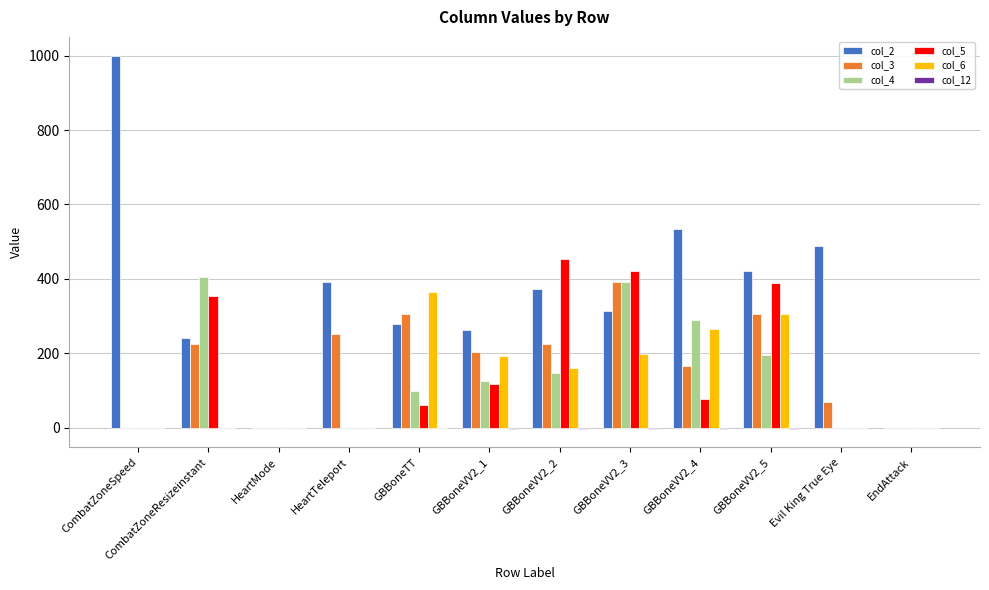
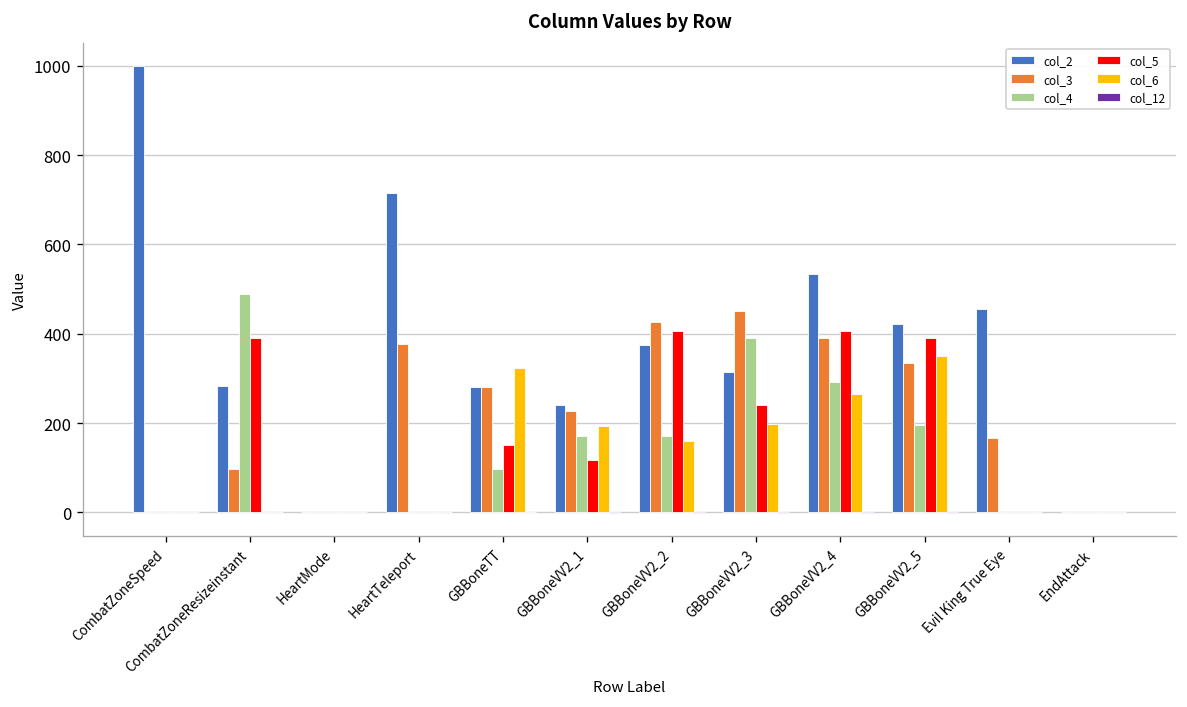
  {
    "col_2": {
      "CombatZoneSpeed": 1000,
-     "CombatZoneResizeinstant": 240,
+     "CombatZoneResizeinstant": 280,
      "HeartMode": 0,
-     "HeartTeleport": 390,
+     "HeartTeleport": 720,
      "GBBoneTT": 280,
-     "GBBoneVV2_1": 260,
+     "GBBoneVV2_1": 240,
      "GBBoneVV2_2": 370,
      "GBBoneVV2_3": 310,
      "GBBoneVV2_4": 530,
      "GBBoneVV2_5": 420,
-     "Evil King True Eye": 490,
+     "Evil King True Eye": 460,
      "EndAttack": 0
    },
    "col_3": {
      "CombatZoneSpeed": 0,
-     "CombatZoneResizeinstant": 230,
+     "CombatZoneResizeinstant": 100,
      "HeartMode": 0,
-     "HeartTeleport": 250,
-     "GBBoneTT": 310,
-     "GBBoneVV2_1": 200,
-     "GBBoneVV2_2": 230,
-     "GBBoneVV2_3": 390,
-     "GBBoneVV2_4": 170,
-     "GBBoneVV2_5": 310,
-     "Evil King True Eye": 70,
+     "HeartTeleport": 380,
+     "GBBoneTT": 280,
+     "GBBoneVV2_1": 230,
+     "GBBoneVV2_2": 430,
+     "GBBoneVV2_3": 450,
+     "GBBoneVV2_4": 390,
+     "GBBoneVV2_5": 340,
+     "Evil King True Eye": 170,
      "EndAttack": 0
    },
    "col_4": {
      "CombatZoneSpeed": 0,
-     "CombatZoneResizeinstant": 410,
+     "CombatZoneResizeinstant": 490,
      "HeartMode": 0,
      "HeartTeleport": 0,
      "GBBoneTT": 100,
-     "GBBoneVV2_1": 130,
-     "GBBoneVV2_2": 150,
+     "GBBoneVV2_1": 170,
+     "GBBoneVV2_2": 170,
      "GBBoneVV2_3": 390,
      "GBBoneVV2_4": 290,
      "GBBoneVV2_5": 200,
      "Evil King True Eye": 0,
      "EndAttack": 0
    },
    "col_5": {
      "CombatZoneSpeed": 0,
-     "CombatZoneResizeinstant": 360,
+     "CombatZoneResizeinstant": 390,
      "HeartMode": 0,
      "HeartTeleport": 0,
-     "GBBoneTT": 60,
+     "GBBoneTT": 150,
      "GBBoneVV2_1": 120,
-     "GBBoneVV2_2": 450,
-     "GBBoneVV2_3": 420,
-     "GBBoneVV2_4": 80,
+     "GBBoneVV2_2": 410,
+     "GBBoneVV2_3": 240,
+     "GBBoneVV2_4": 410,
      "GBBoneVV2_5": 390,
      "Evil King True Eye": 0,
      "EndAttack": 0
    },
    "col_6": {
      "CombatZoneSpeed": 0,
      "CombatZoneResizeinstant": 0,
      "HeartMode": 0,
      "HeartTeleport": 0,
-     "GBBoneTT": 370,
+     "GBBoneTT": 320,
      "GBBoneVV2_1": 190,
      "GBBoneVV2_2": 160,
      "GBBoneVV2_3": 200,
      "GBBoneVV2_4": 270,
-     "GBBoneVV2_5": 310,
+     "GBBoneVV2_5": 350,
      "Evil King True Eye": 0,
      "EndAttack": 0
    },
    "col_12": {
      "CombatZoneSpeed": 0,
      "CombatZoneResizeinstant": 0,
      "HeartMode": 0,
      "HeartTeleport": 0,
      "GBBoneTT": 0,
      "Evil King True Eye": 0,
      "EndAttack": 0
    }
  }
